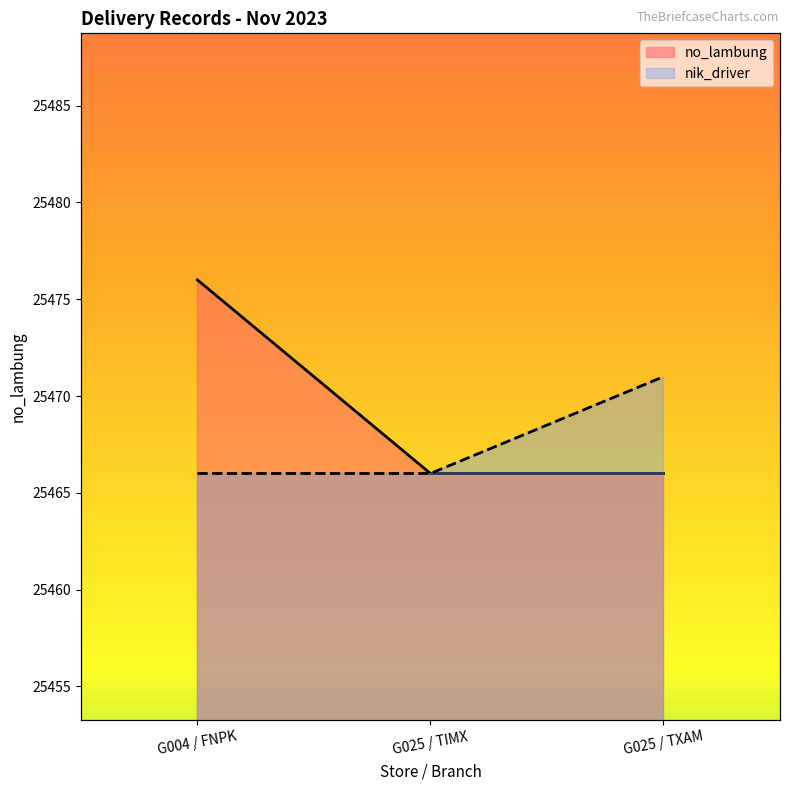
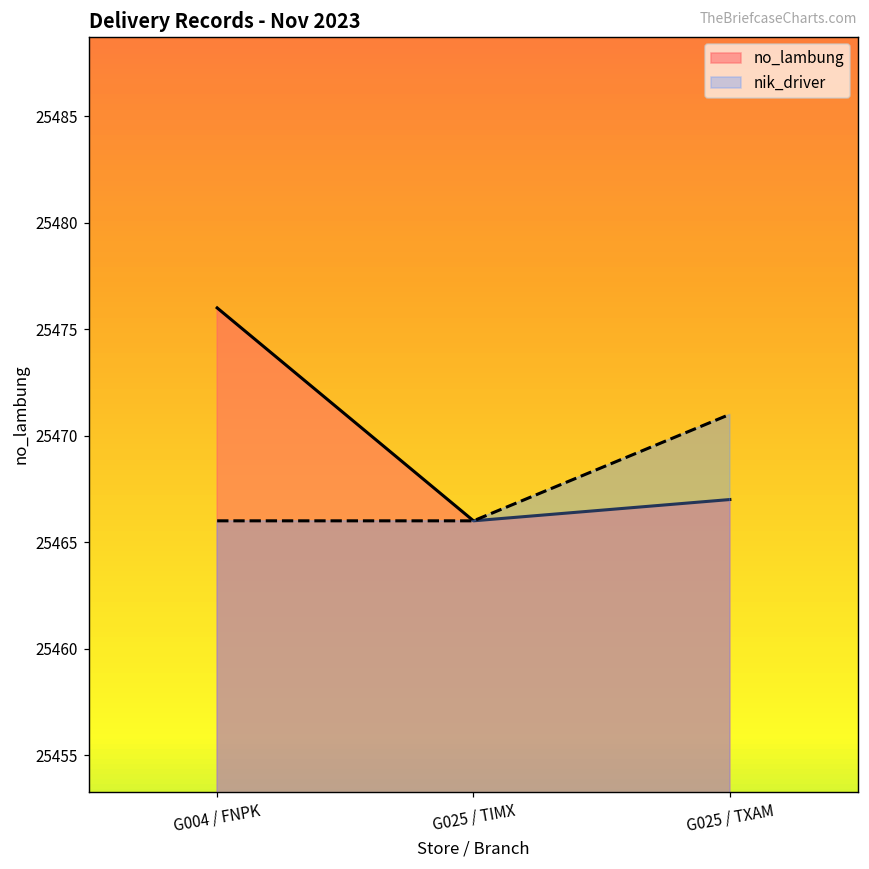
  {
    "no_lambung": {
      "G004 / FNPK": 25476,
      "G025 / TIMX": 25466,
-     "G025 / TXAM": 25466
+     "G025 / TXAM": 25467
    }
  }
